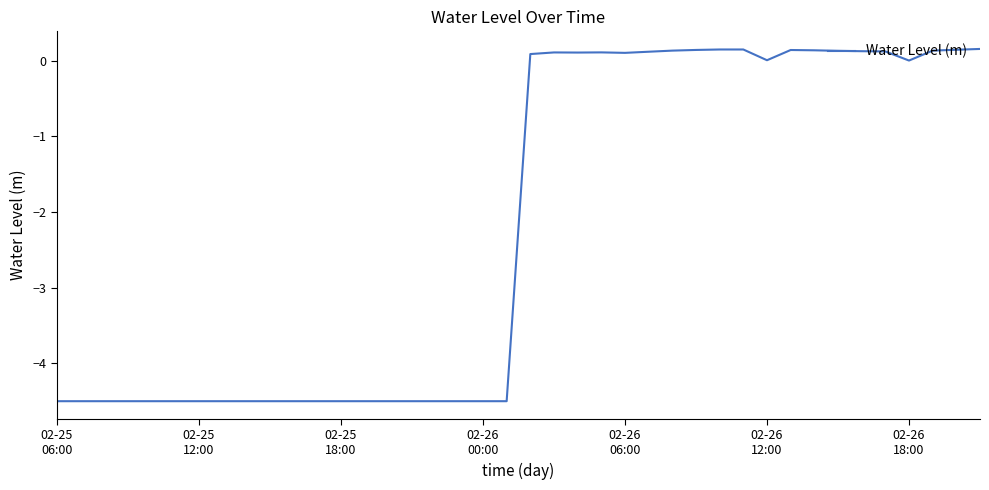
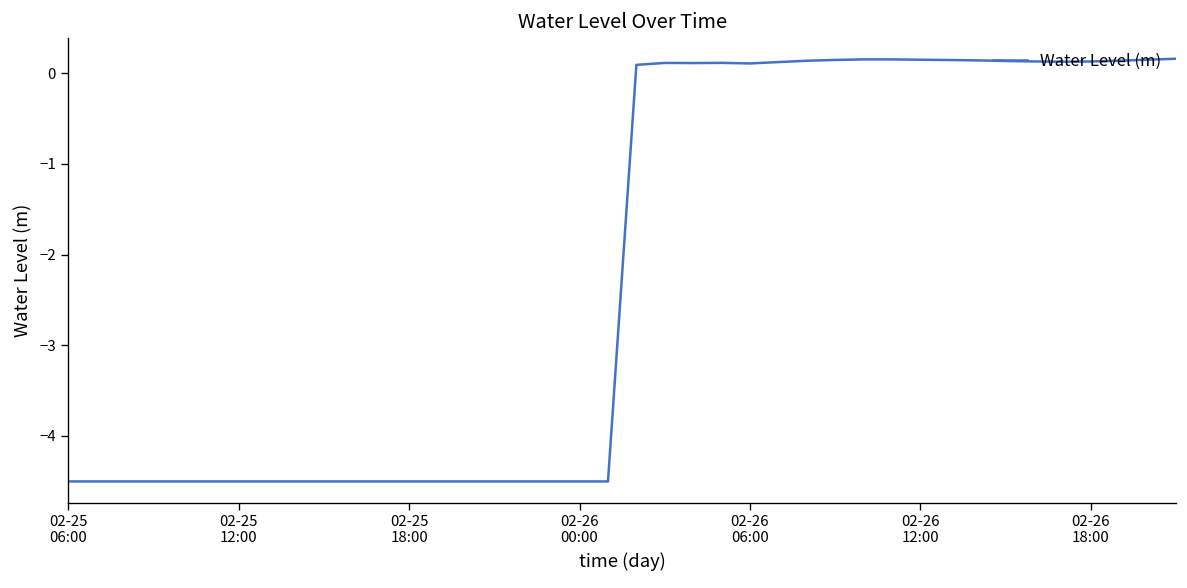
  {
    "02-25 06:00": -4.5,
    "02-25 12:00": -4.5,
    "02-25 18:00": -4.5,
    "02-26 00:00": -4.5,
    "02-26 06:00": 0.1,
-   "02-26 12:00": 0.0,
-   "02-26 18:00": 0.0
+   "02-26 12:00": 0.1,
+   "02-26 18:00": 0.1
  }
